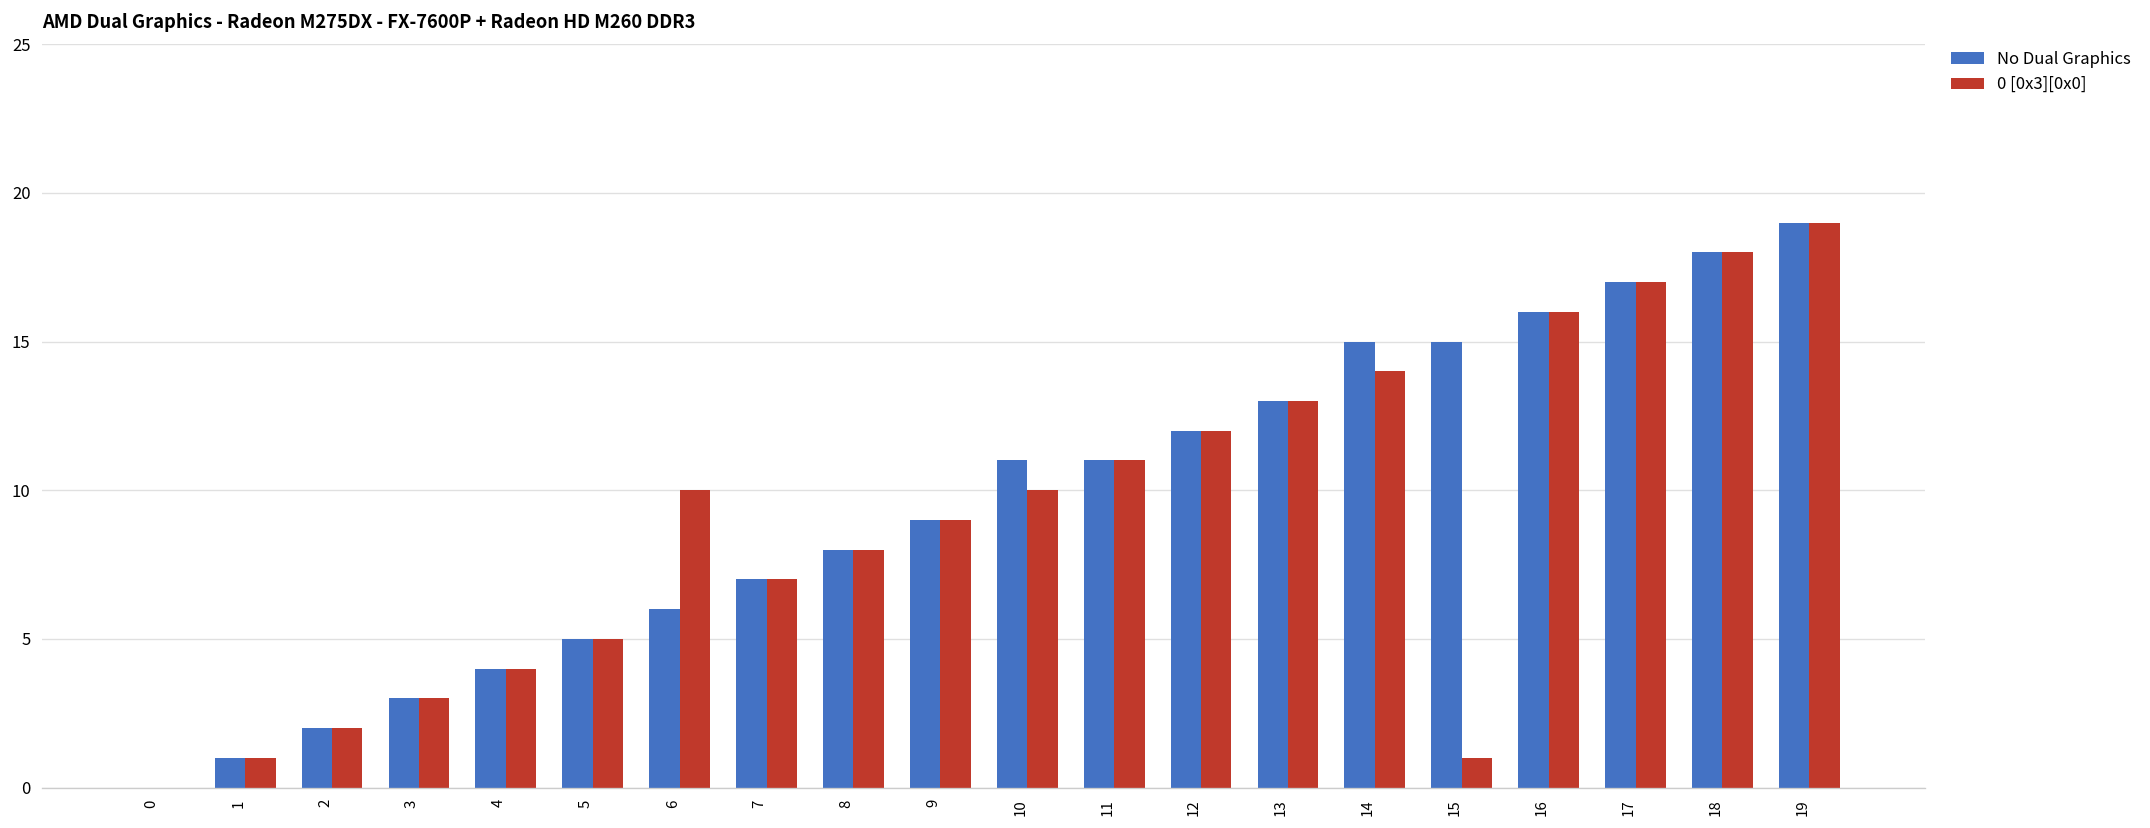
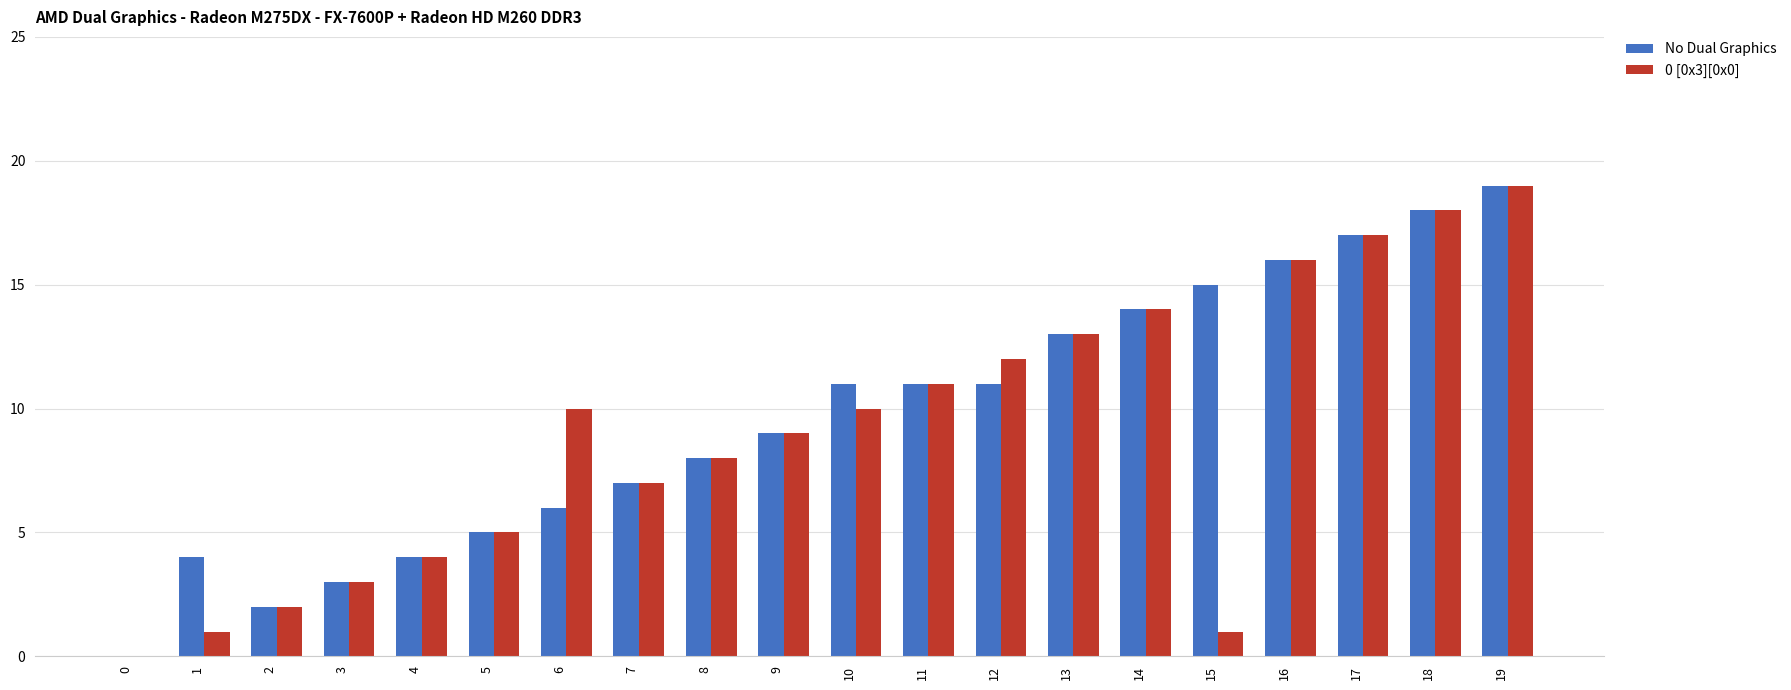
  {
    "No Dual Graphics": {
      "0": 0,
-     "1": 1,
+     "1": 4,
      "2": 2,
      "3": 3,
      "4": 4,
      "5": 5,
      "6": 6,
      "7": 7,
      "8": 8,
      "9": 9,
      "10": 11,
      "11": 11,
-     "12": 12,
+     "12": 11,
      "13": 13,
-     "14": 15,
+     "14": 14,
      "15": 15,
      "16": 16,
      "17": 17,
      "18": 18,
      "19": 19
    },
    "0 [0x3][0x0]": {
      "0": 0,
      "1": 1,
      "2": 2,
      "3": 3,
      "4": 4,
      "5": 5,
      "6": 10,
      "7": 7,
      "8": 8,
      "9": 9,
      "10": 10,
      "11": 11,
      "12": 12,
      "13": 13,
      "14": 14,
      "15": 1,
      "16": 16,
      "17": 17,
      "18": 18,
      "19": 19
    }
  }
